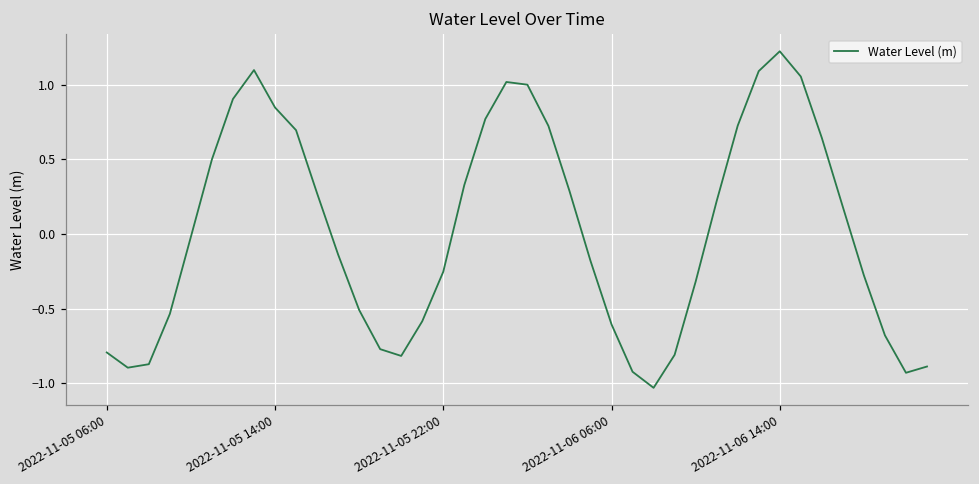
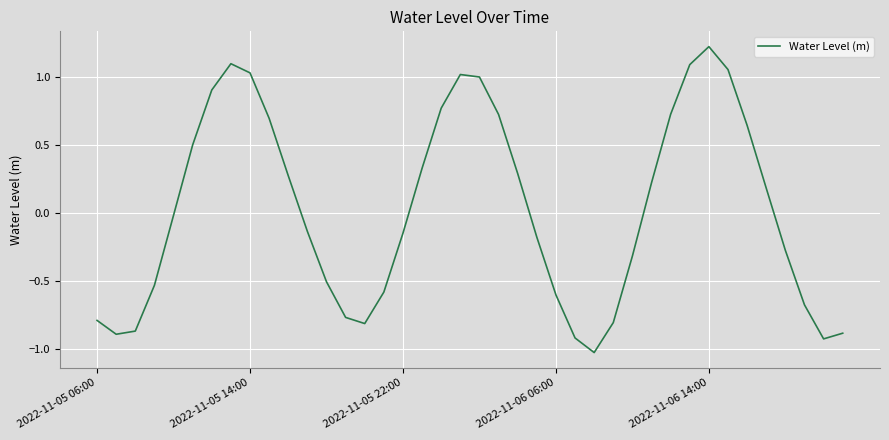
  {
    "2022-11-05 06:00": -0.79,
-   "2022-11-05 14:00": 0.85,
-   "2022-11-05 22:00": -0.25,
+   "2022-11-05 14:00": 1.03,
+   "2022-11-05 22:00": -0.15,
    "2022-11-06 06:00": -0.60,
    "2022-11-06 14:00": 1.22
  }
